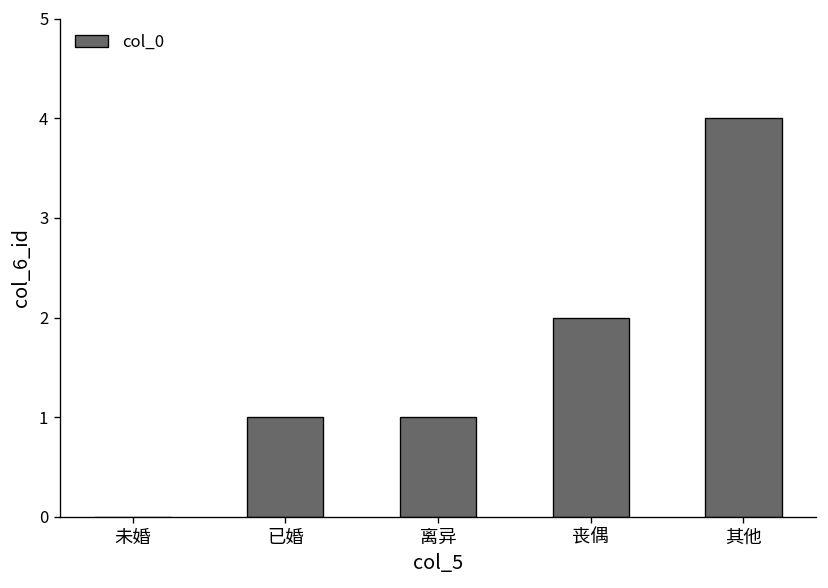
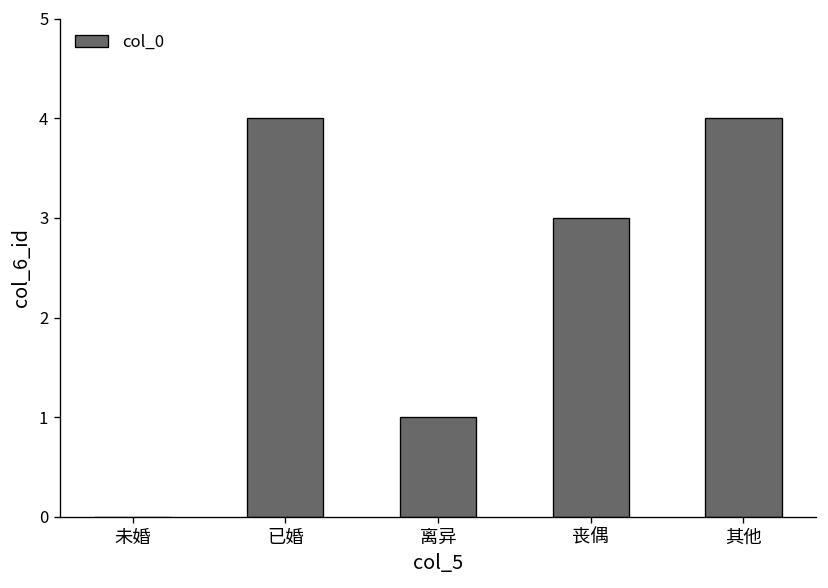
  {
    "未婚": 0,
-   "已婚": 1,
+   "已婚": 4,
    "离异": 1,
-   "丧偶": 2,
+   "丧偶": 3,
    "其他": 4
  }
